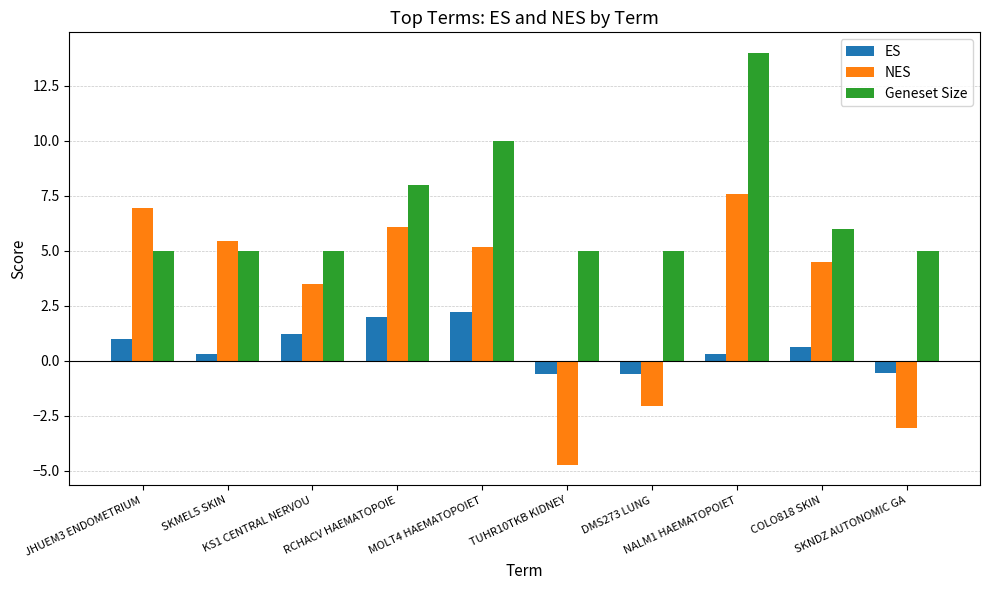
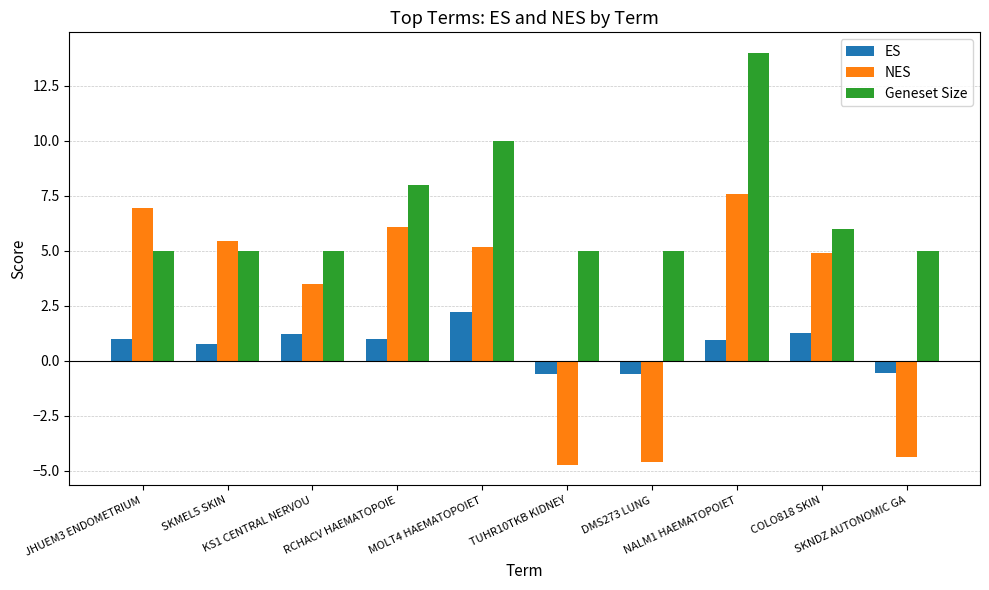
  {
    "ES": {
      "JHUEM3 ENDOMETRIUM": 1.0,
-     "SKMEL5 SKIN": 0.3,
+     "SKMEL5 SKIN": 0.8,
      "KS1 CENTRAL NERVOU": 1.2,
-     "RCHACV HAEMATOPOIE": 2.0,
+     "RCHACV HAEMATOPOIE": 1.0,
      "MOLT4 HAEMATOPOIET": 2.2,
      "TUHR10TKB KIDNEY": -0.6,
      "DMS273 LUNG": -0.6,
-     "NALM1 HAEMATOPOIET": 0.3,
-     "COLO818 SKIN": 0.6,
+     "NALM1 HAEMATOPOIET": 1.0,
+     "COLO818 SKIN": 1.3,
      "SKNDZ AUTONOMIC GA": -0.5
    },
    "NES": {
      "JHUEM3 ENDOMETRIUM": 6.9,
      "SKMEL5 SKIN": 5.5,
      "KS1 CENTRAL NERVOU": 3.5,
      "RCHACV HAEMATOPOIE": 6.1,
      "MOLT4 HAEMATOPOIET": 5.2,
      "TUHR10TKB KIDNEY": -4.7,
-     "DMS273 LUNG": -2.1,
+     "DMS273 LUNG": -4.6,
      "NALM1 HAEMATOPOIET": 7.6,
-     "COLO818 SKIN": 4.5,
-     "SKNDZ AUTONOMIC GA": -3.0
+     "COLO818 SKIN": 4.9,
+     "SKNDZ AUTONOMIC GA": -4.4
    },
    "Geneset Size": {
      "JHUEM3 ENDOMETRIUM": 5.0,
      "SKMEL5 SKIN": 5.0,
      "KS1 CENTRAL NERVOU": 5.0,
      "RCHACV HAEMATOPOIE": 8.0,
      "MOLT4 HAEMATOPOIET": 10.0,
      "TUHR10TKB KIDNEY": 5.0,
      "DMS273 LUNG": 5.0,
      "NALM1 HAEMATOPOIET": 14.0,
      "COLO818 SKIN": 6.0,
      "SKNDZ AUTONOMIC GA": 5.0
    }
  }
